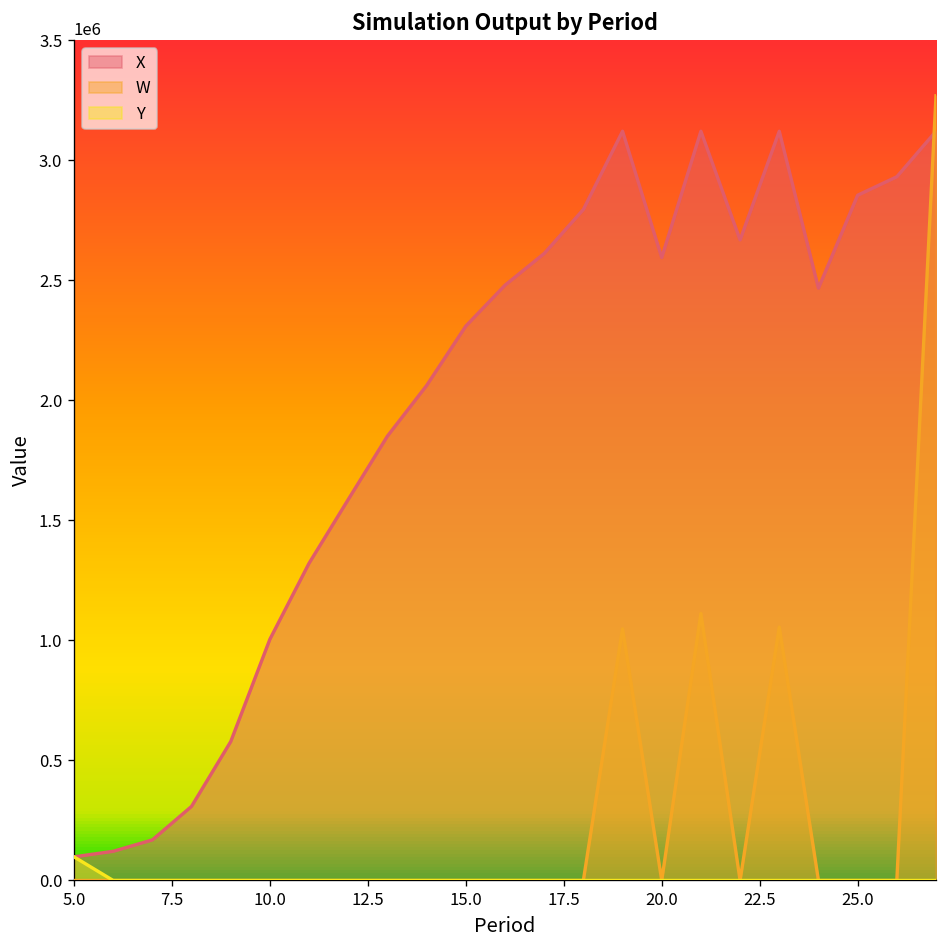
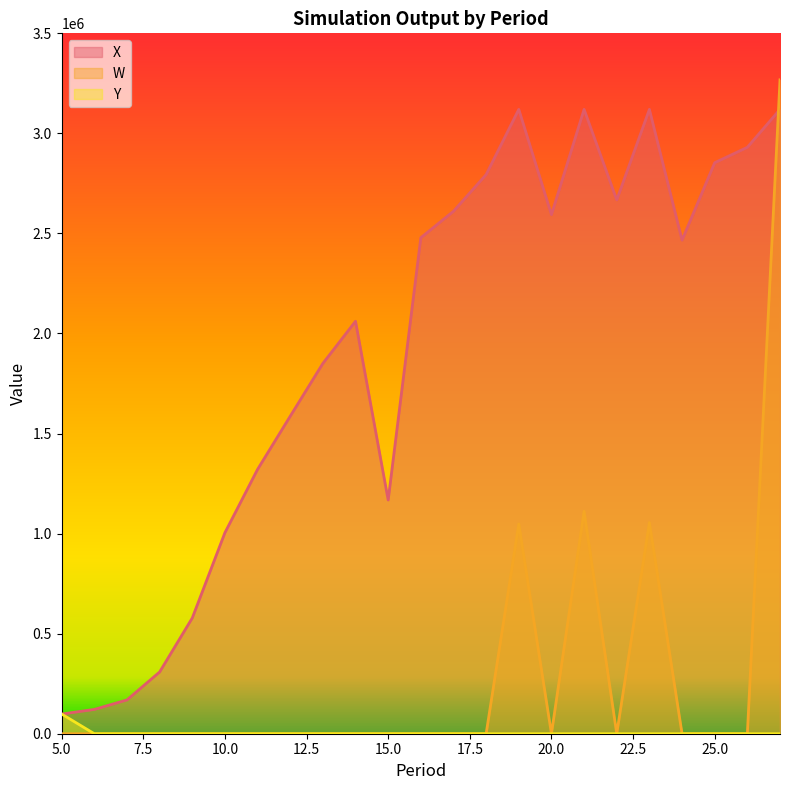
  {
    "X": {
      "10.0": 1000000,
-     "15.0": 2310000,
+     "15.0": 1170000,
      "20.0": 2590000,
      "25.0": 2850000
    }
  }
